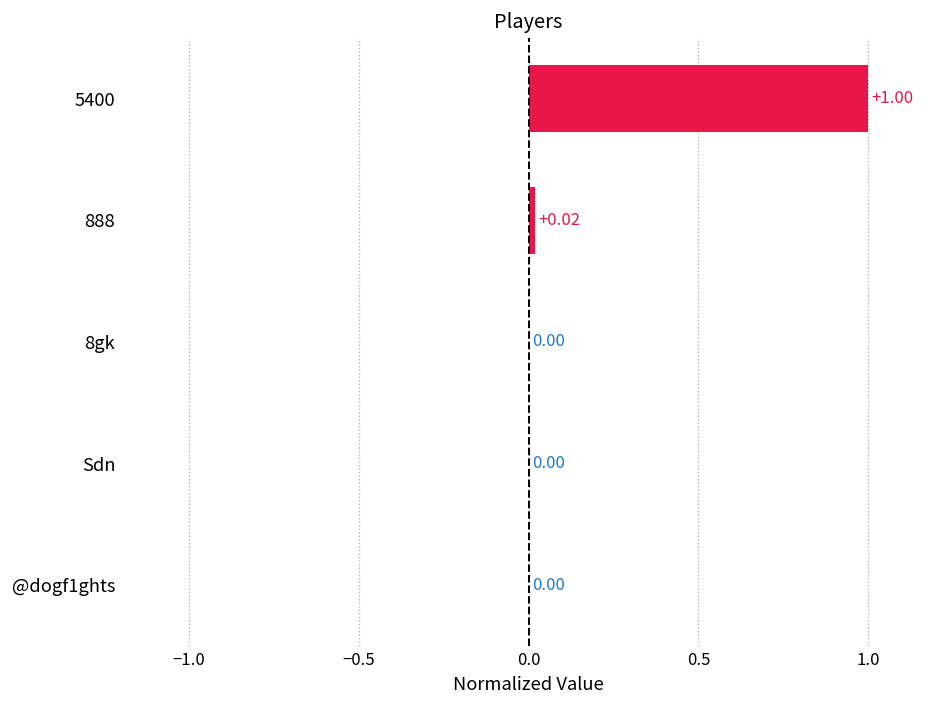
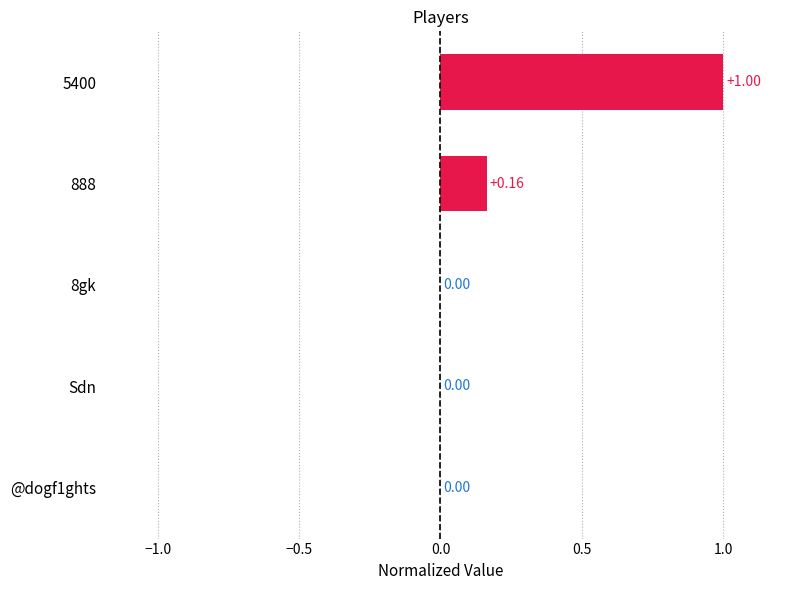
  {
    "5400": "+1.00",
-   "888": "+0.02",
+   "888": "+0.16",
    "8gk": "0.00",
    "Sdn": "0.00",
    "@dogf1ghts": "0.00"
  }
